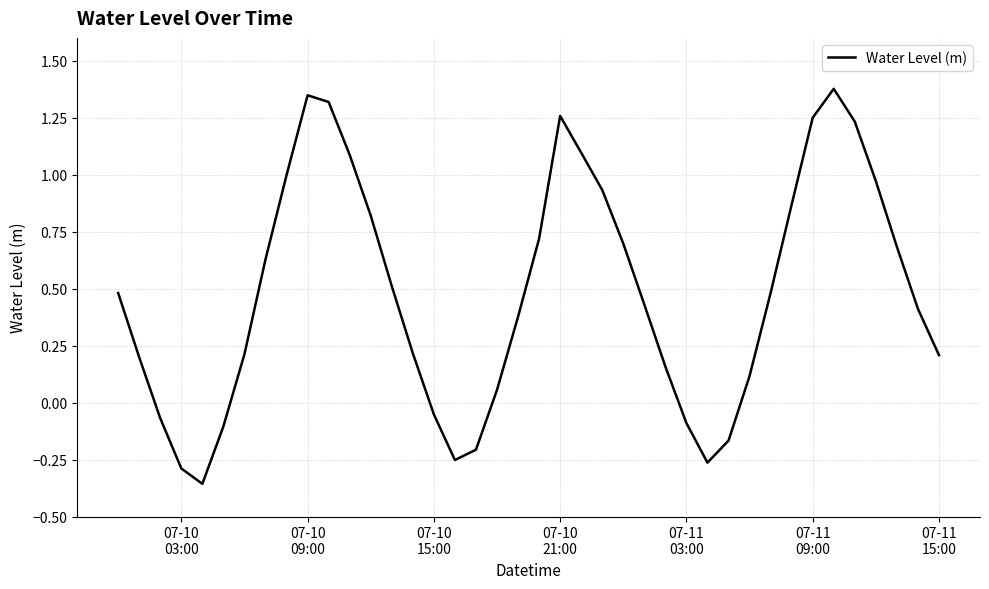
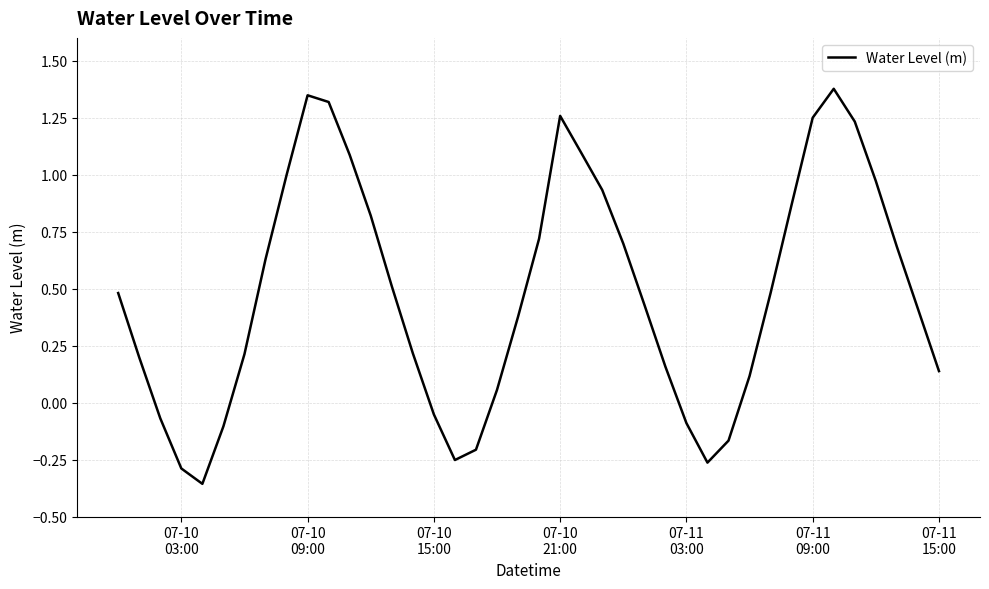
  {
    "07-10 03:00": -0.29,
    "07-10 09:00": 1.35,
    "07-10 15:00": -0.05,
    "07-10 21:00": 1.26,
    "07-11 03:00": -0.09,
    "07-11 09:00": 1.25,
-   "07-11 15:00": 0.21
+   "07-11 15:00": 0.14
  }
